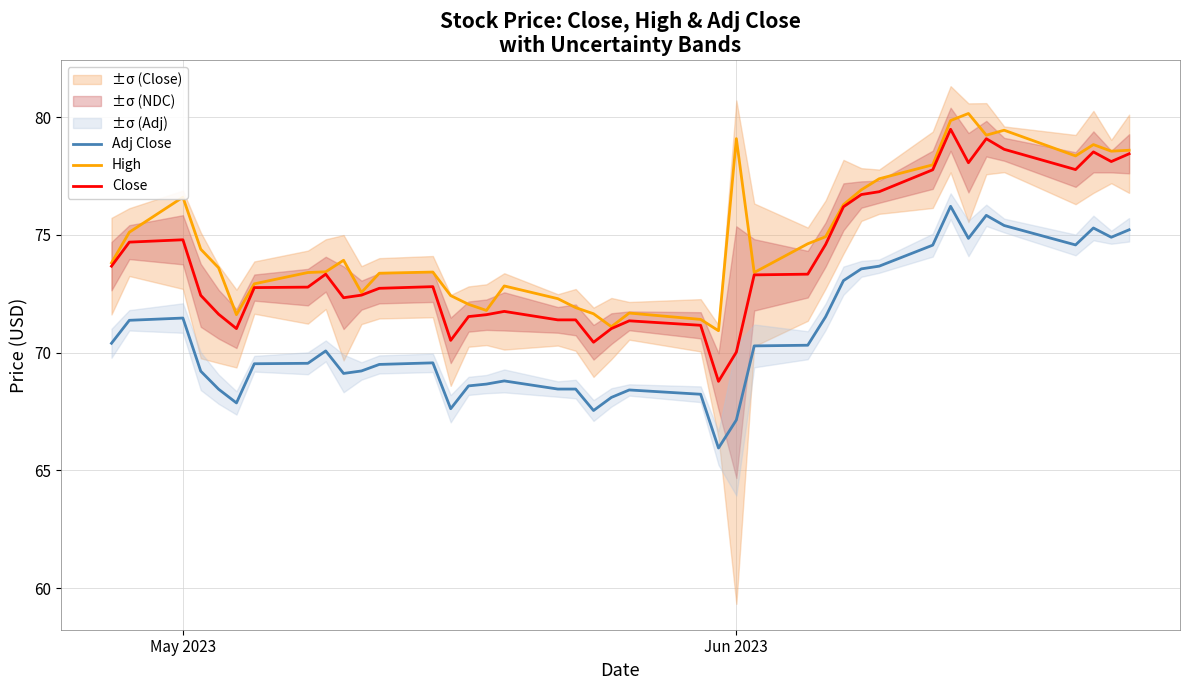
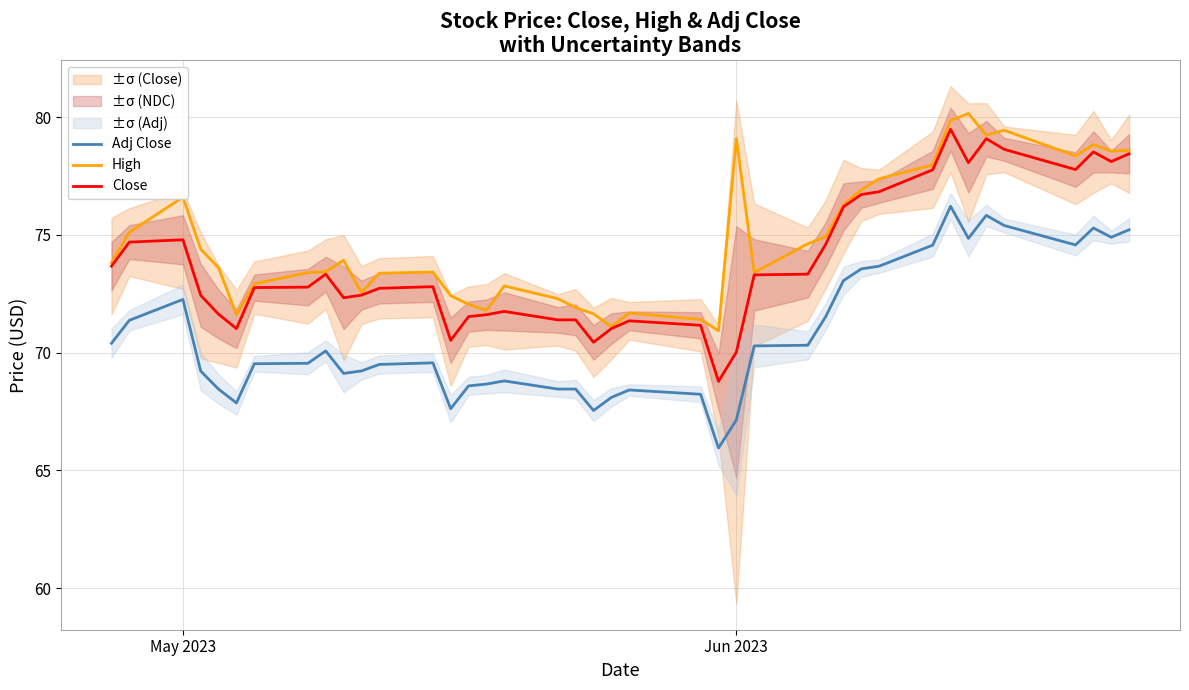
  {
    "Adj Close": {
-     "May 2023": 71.5,
+     "May 2023": 72.3,
      "Jun 2023": 67.1
    },
    "High": {
      "Jun 2023": 79.1
    },
    "Close": {
      "May 2023": 74.8,
      "Jun 2023": 70.0
    }
  }
